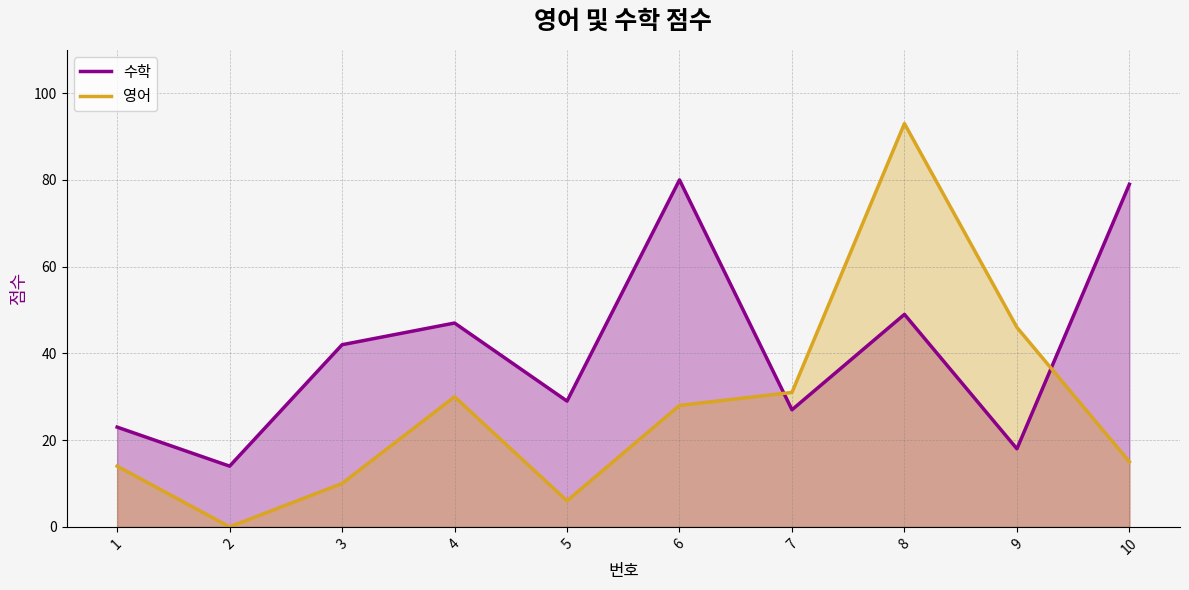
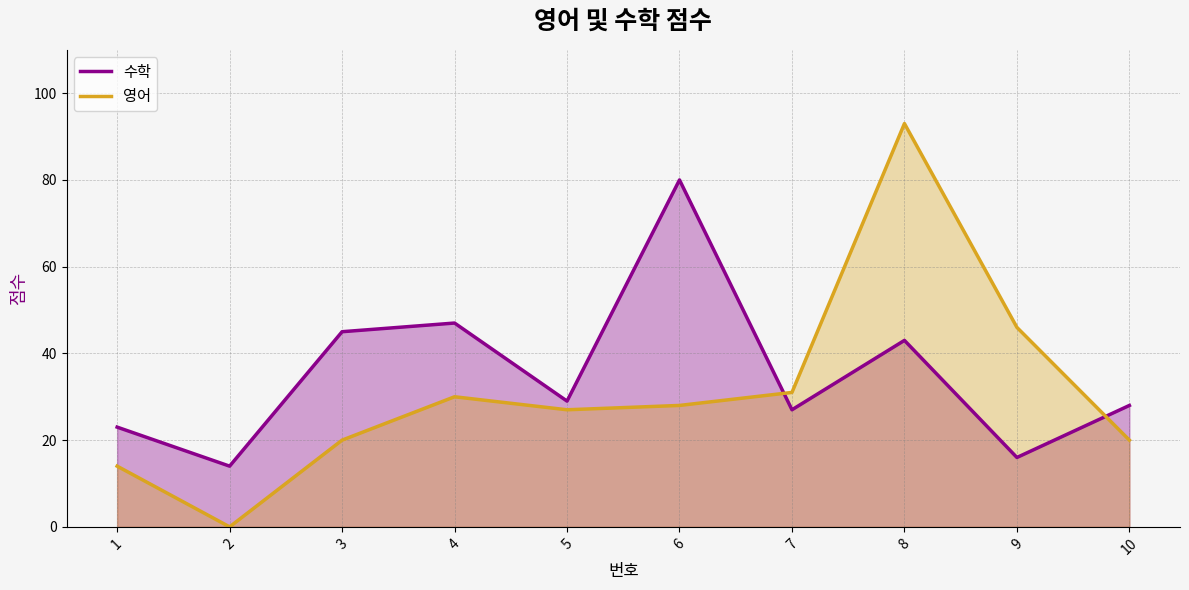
  {
    "수학": {
      "1": 23,
      "2": 14,
-     "3": 42,
+     "3": 45,
      "4": 47,
      "5": 29,
      "6": 80,
      "7": 27,
-     "8": 49,
-     "9": 18,
-     "10": 79
+     "8": 43,
+     "9": 16,
+     "10": 28
    },
    "영어": {
      "1": 14,
      "2": 0,
-     "3": 10,
+     "3": 20,
      "4": 30,
-     "5": 6,
+     "5": 27,
      "6": 28,
      "7": 31,
      "8": 93,
      "9": 46,
-     "10": 15
+     "10": 20
    }
  }
